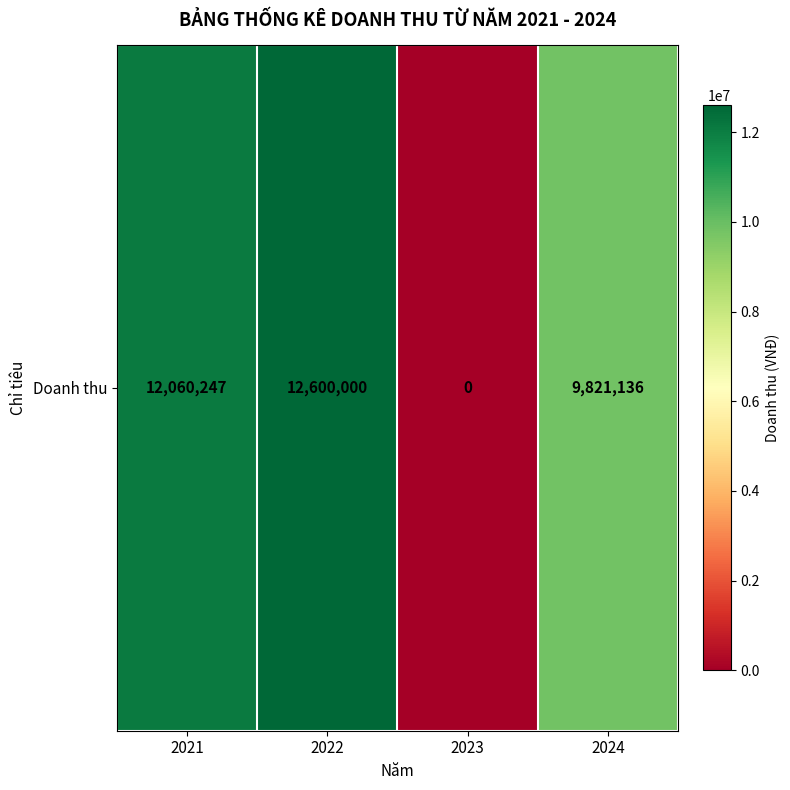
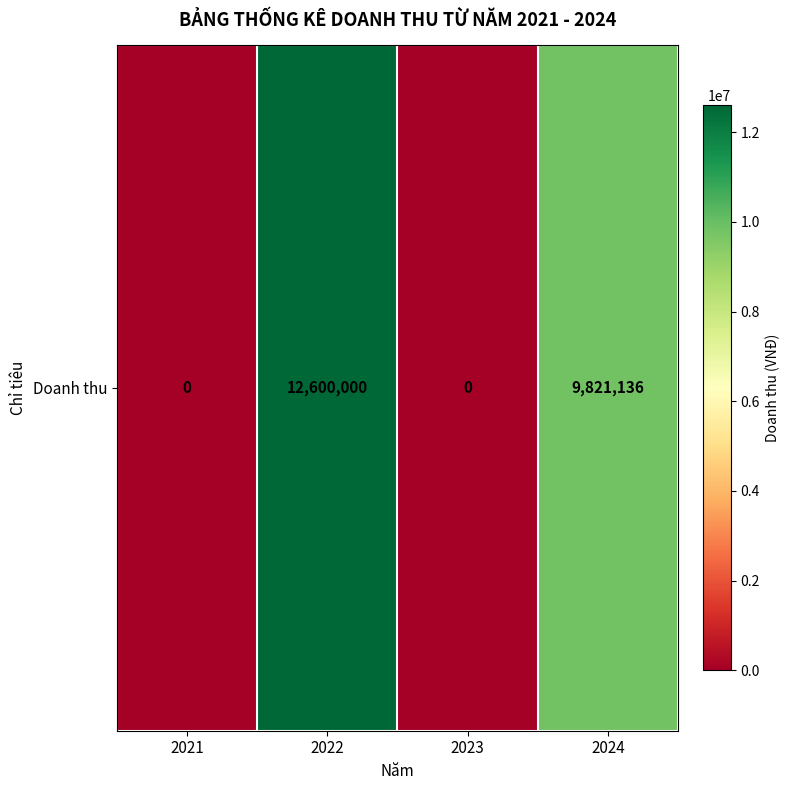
  {
    "Doanh thu": {
-     "2021": "12,060,247",
+     "2021": "0",
      "2022": "12,600,000",
      "2023": "0",
      "2024": "9,821,136"
    }
  }
